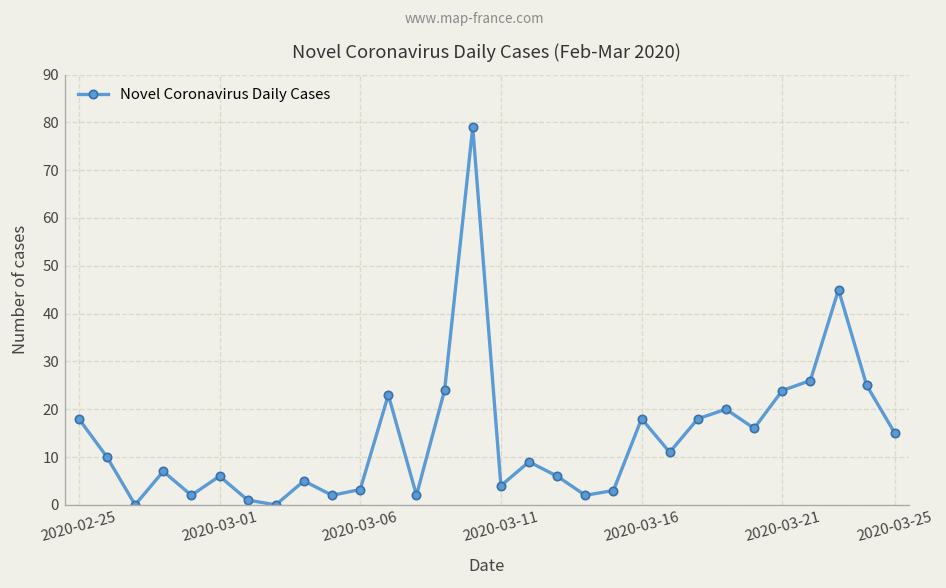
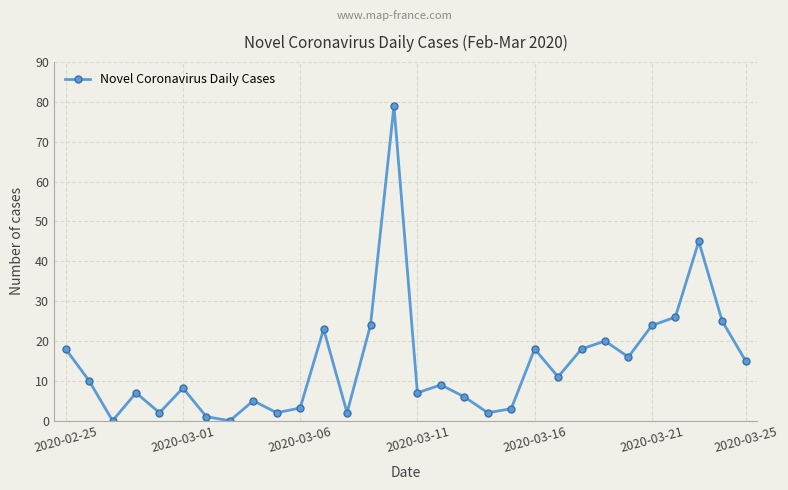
  {
    "2020-02-25": 18,
-   "2020-03-01": 6,
+   "2020-03-01": 8,
    "2020-03-06": 3,
-   "2020-03-11": 4,
+   "2020-03-11": 7,
    "2020-03-16": 18,
    "2020-03-21": 24,
    "2020-03-25": 15
  }
